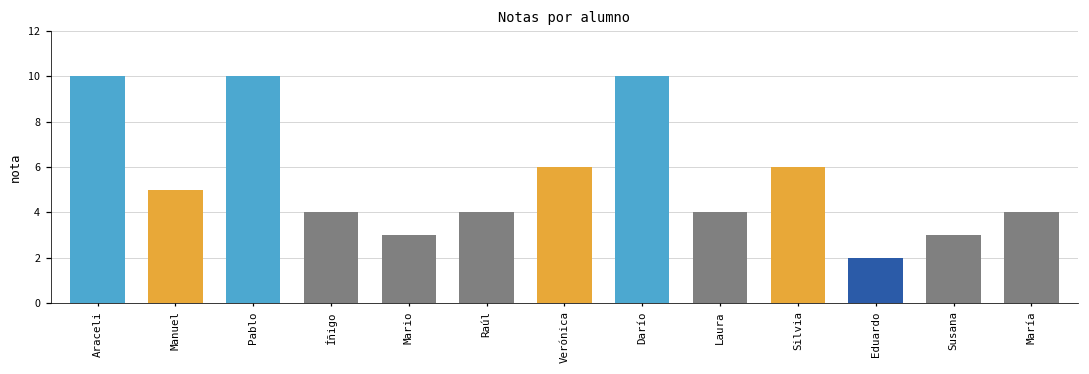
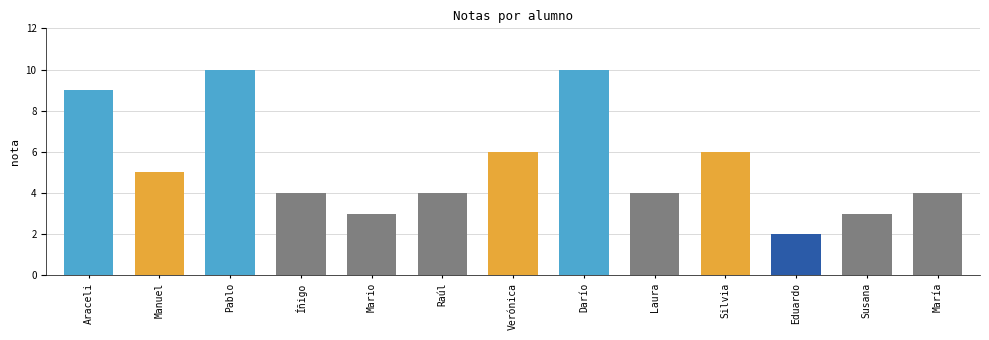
  {
-   "Araceli": 10,
+   "Araceli": 9,
    "Manuel": 5,
    "Pablo": 10,
    "Íñigo": 4,
    "Mario": 3,
    "Raúl": 4,
    "Verónica": 6,
    "Darío": 10,
    "Laura": 4,
    "Silvia": 6,
    "Eduardo": 2,
    "Susana": 3,
    "María": 4
  }
